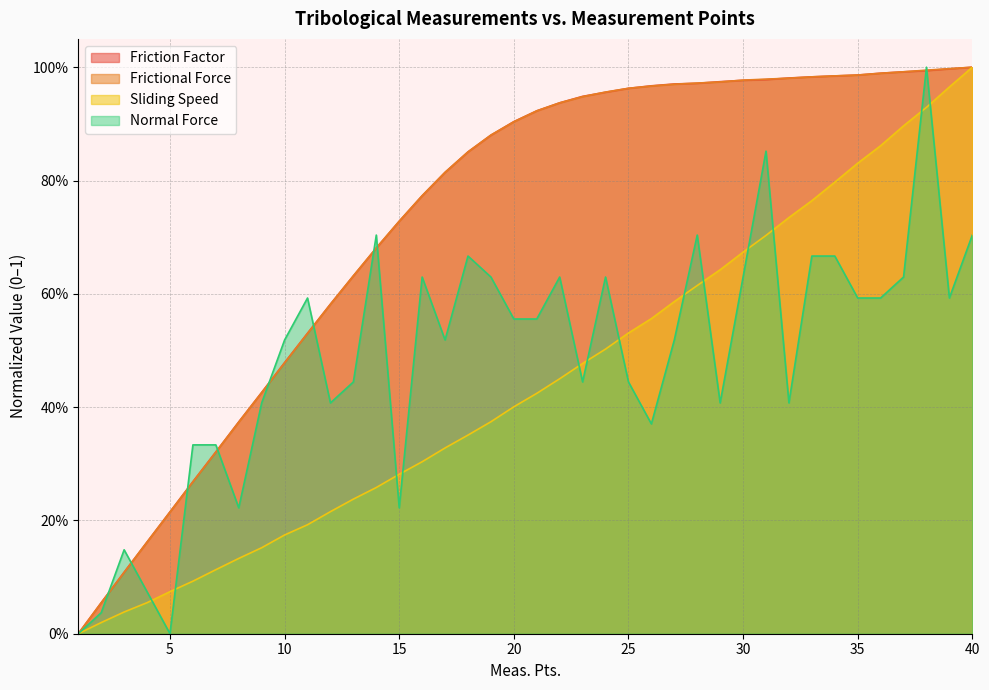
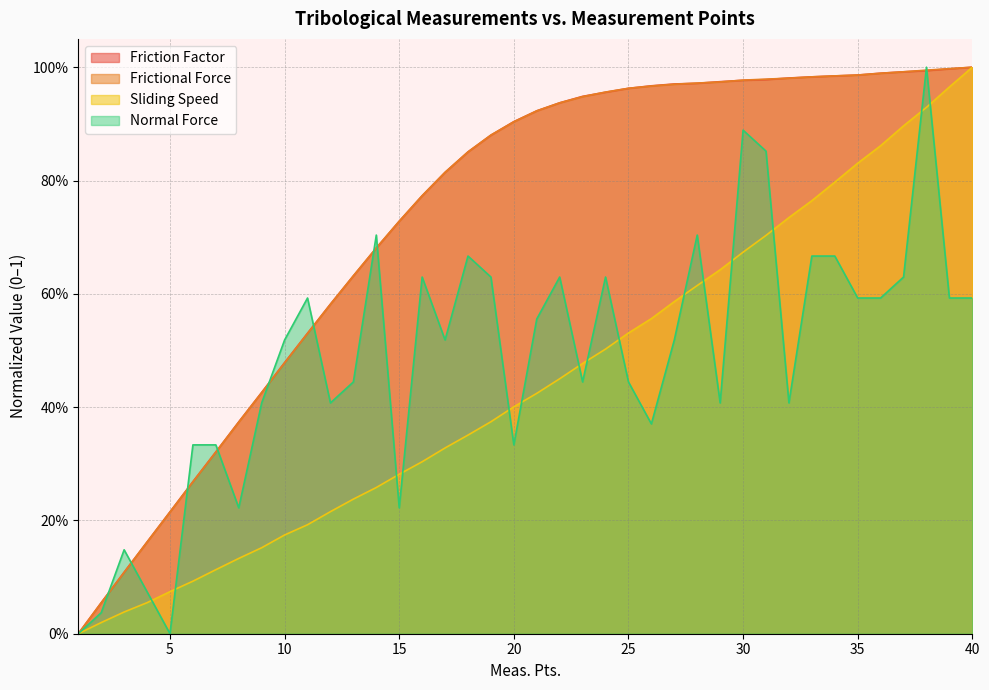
  {
    "Sliding Speed": {
      "5": "7%",
      "10": "17%",
      "15": "28%",
      "20": "40%",
      "25": "53%",
      "30": "67%",
      "35": "83%"
    },
    "Normal Force": {
      "5": "0%",
      "10": "52%",
      "15": "22%",
-     "20": "56%",
+     "20": "33%",
      "25": "44%",
-     "30": "63%",
+     "30": "89%",
      "35": "59%",
-     "40": "70%"
+     "40": "59%"
    }
  }
